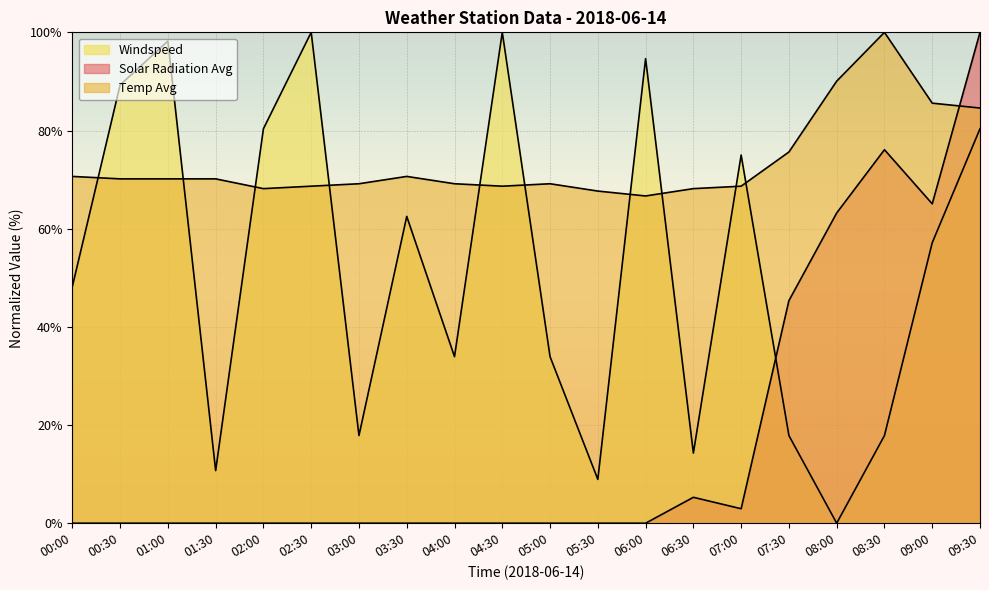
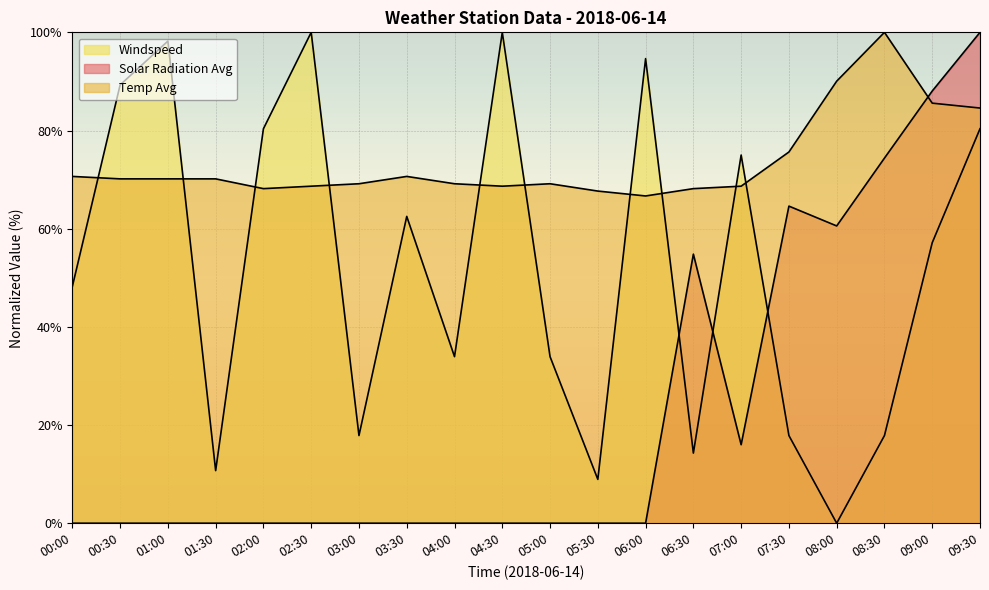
  {
    "Solar Radiation Avg": {
      "00:00": "0%",
      "00:30": "0%",
      "01:00": "0%",
      "01:30": "0%",
      "02:00": "0%",
      "02:30": "0%",
      "03:00": "0%",
      "03:30": "0%",
      "04:00": "0%",
      "04:30": "0%",
      "05:00": "0%",
      "05:30": "0%",
      "06:00": "0%",
-     "06:30": "5%",
-     "07:00": "3%",
-     "07:30": "45%",
-     "08:00": "63%",
-     "08:30": "76%",
-     "09:00": "65%",
+     "06:30": "55%",
+     "07:00": "16%",
+     "07:30": "65%",
+     "08:00": "61%",
+     "08:30": "74%",
+     "09:00": "88%",
      "09:30": "100%"
    }
  }
